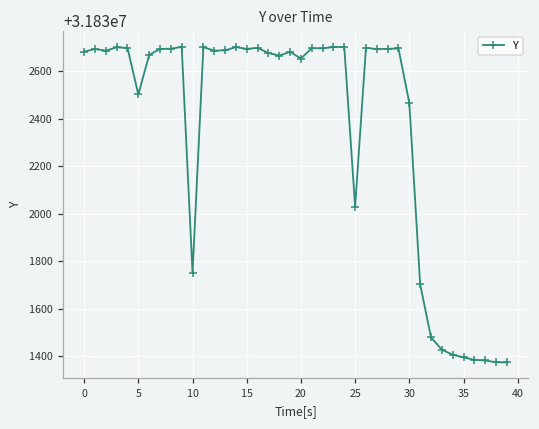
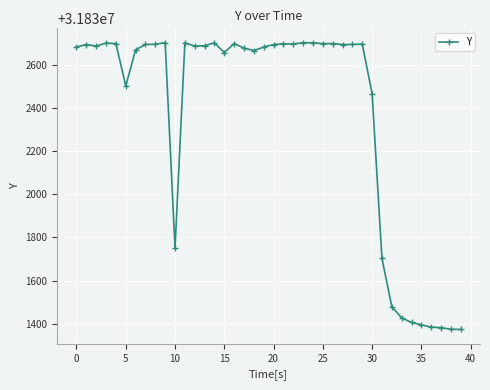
  {
    "0": 31832680,
    "5": 31832500,
    "10": 31831750,
-   "15": 31832690,
-   "20": 31832650,
-   "25": 31832030,
+   "15": 31832660,
+   "20": 31832690,
+   "25": 31832700,
    "30": 31832470,
    "35": 31831400
  }
